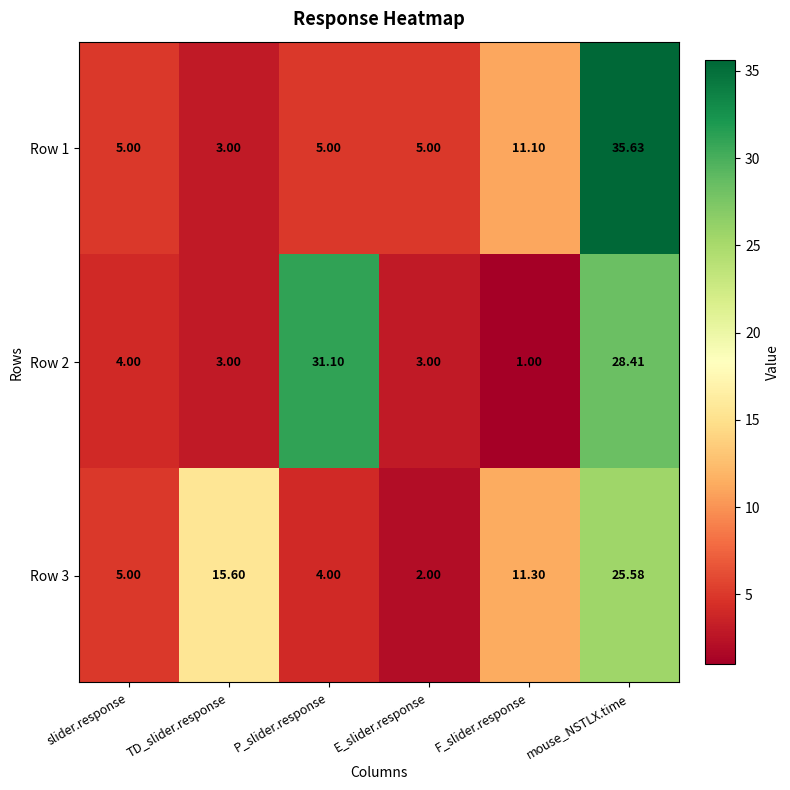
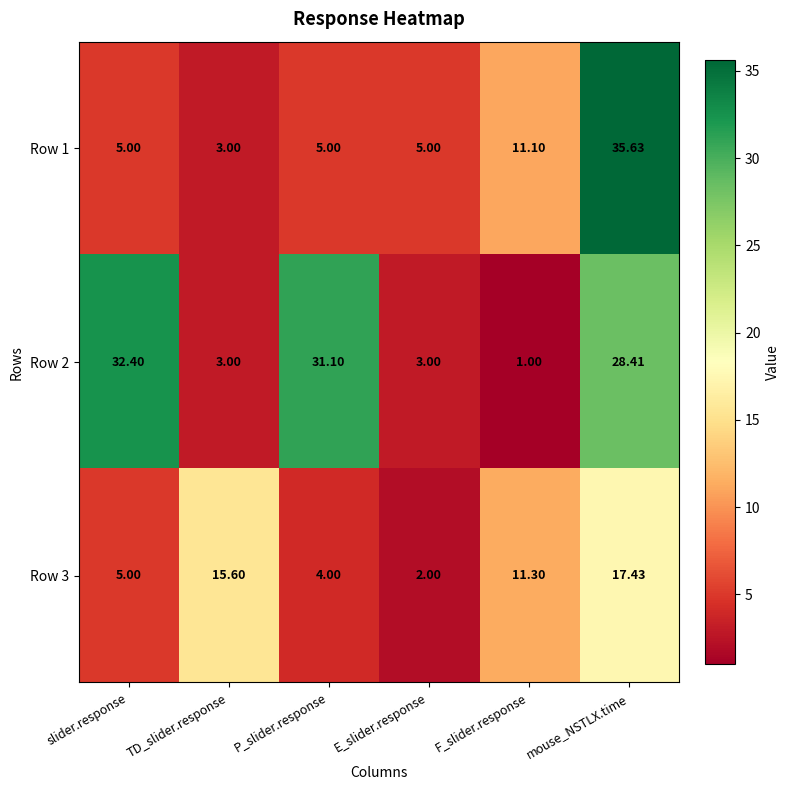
  {
    "Row 1": {
      "slider.response": 5.00,
      "TD_slider.response": 3.00,
      "P_slider.response": 5.00,
      "E_slider.response": 5.00,
      "F_slider.response": 11.10,
      "mouse_NSTLX.time": 35.63
    },
    "Row 2": {
-     "slider.response": 4.00,
+     "slider.response": 32.40,
      "TD_slider.response": 3.00,
      "P_slider.response": 31.10,
      "E_slider.response": 3.00,
      "F_slider.response": 1.00,
      "mouse_NSTLX.time": 28.41
    },
    "Row 3": {
      "slider.response": 5.00,
      "TD_slider.response": 15.60,
      "P_slider.response": 4.00,
      "E_slider.response": 2.00,
      "F_slider.response": 11.30,
-     "mouse_NSTLX.time": 25.58
+     "mouse_NSTLX.time": 17.43
    }
  }
